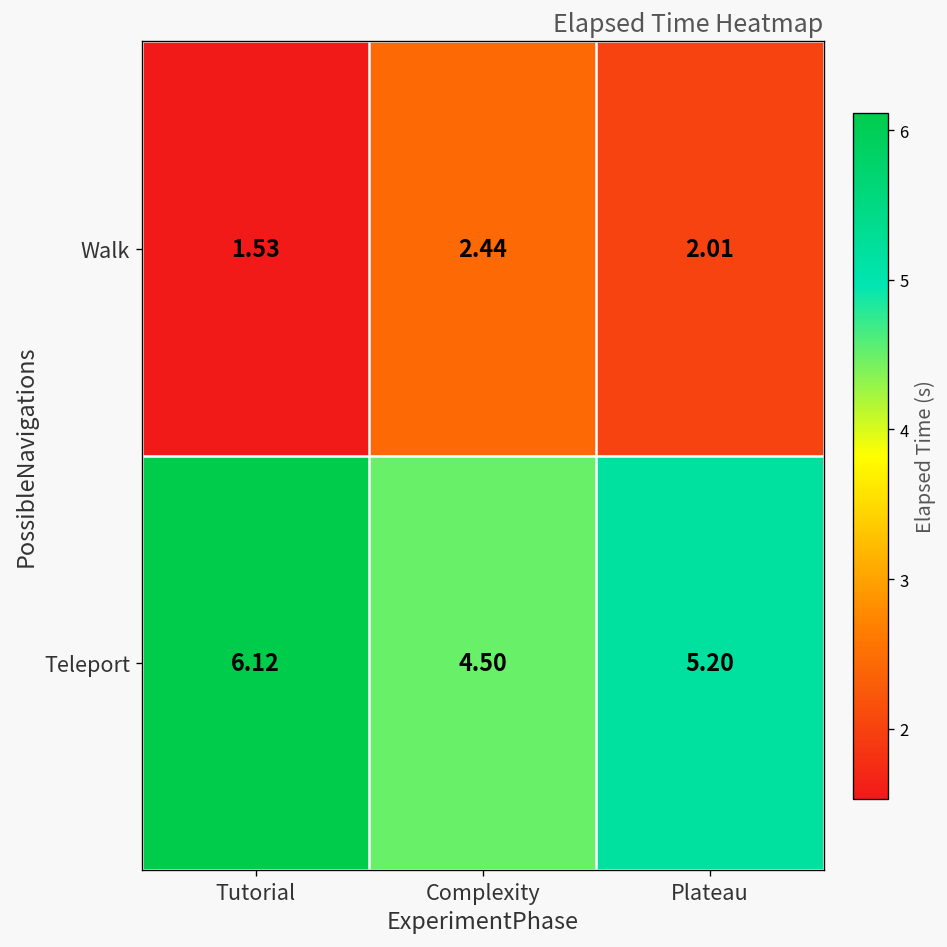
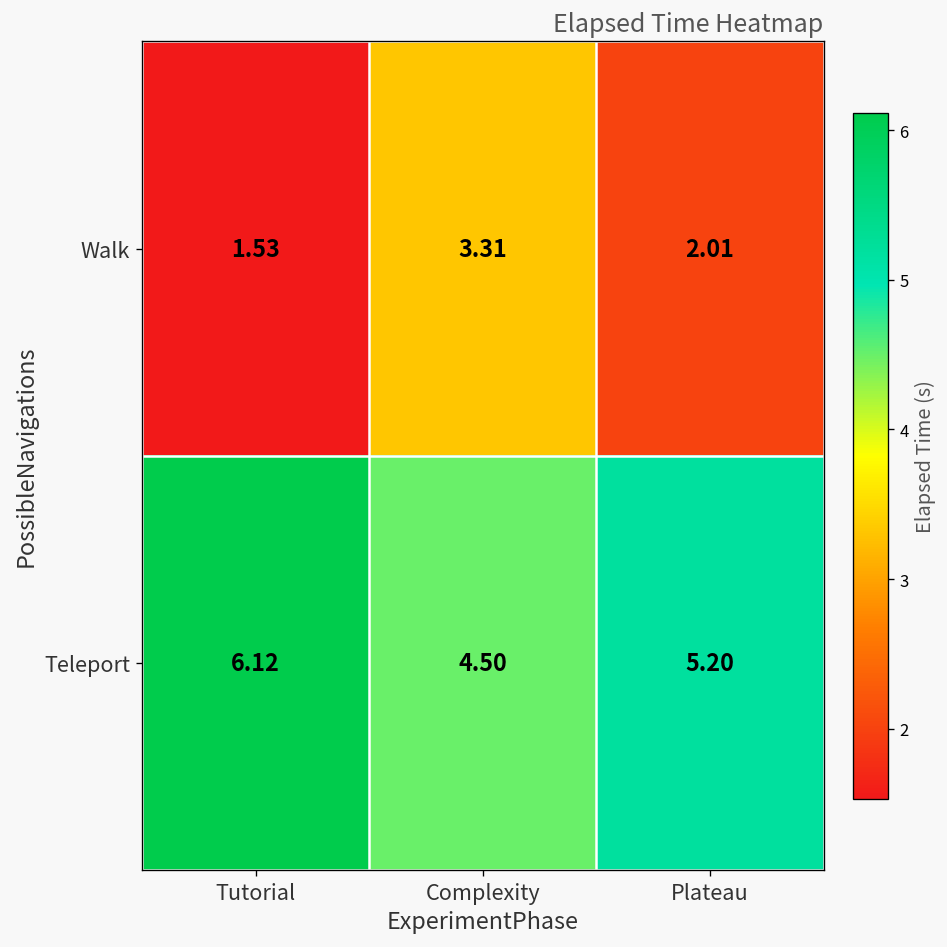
  {
    "Walk": {
      "Tutorial": 1.53,
-     "Complexity": 2.44,
+     "Complexity": 3.31,
      "Plateau": 2.01
    },
    "Teleport": {
      "Tutorial": 6.12,
      "Complexity": 4.50,
      "Plateau": 5.20
    }
  }
